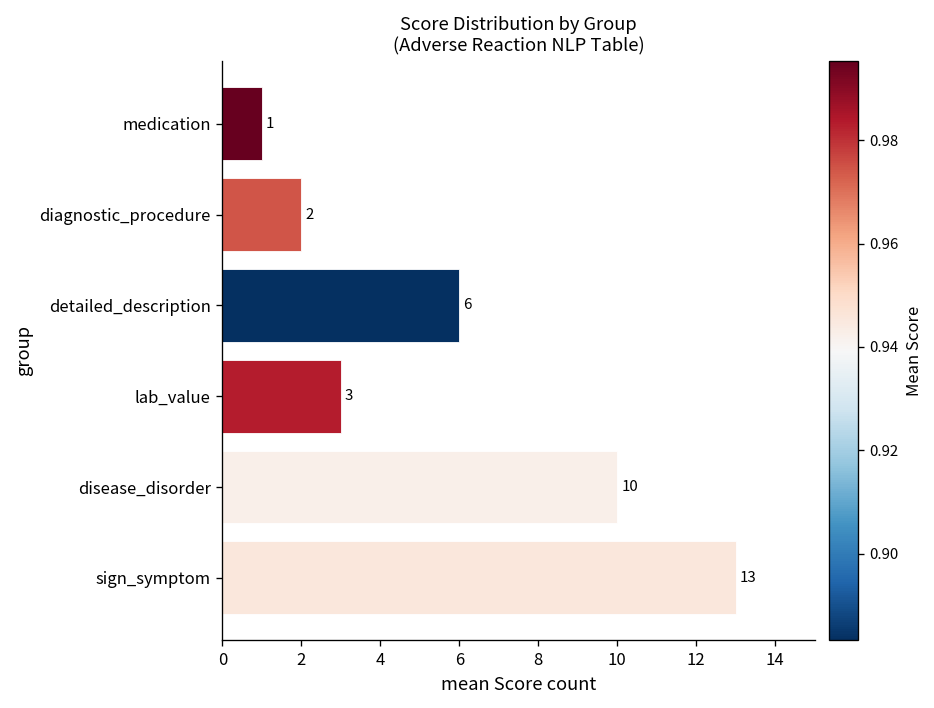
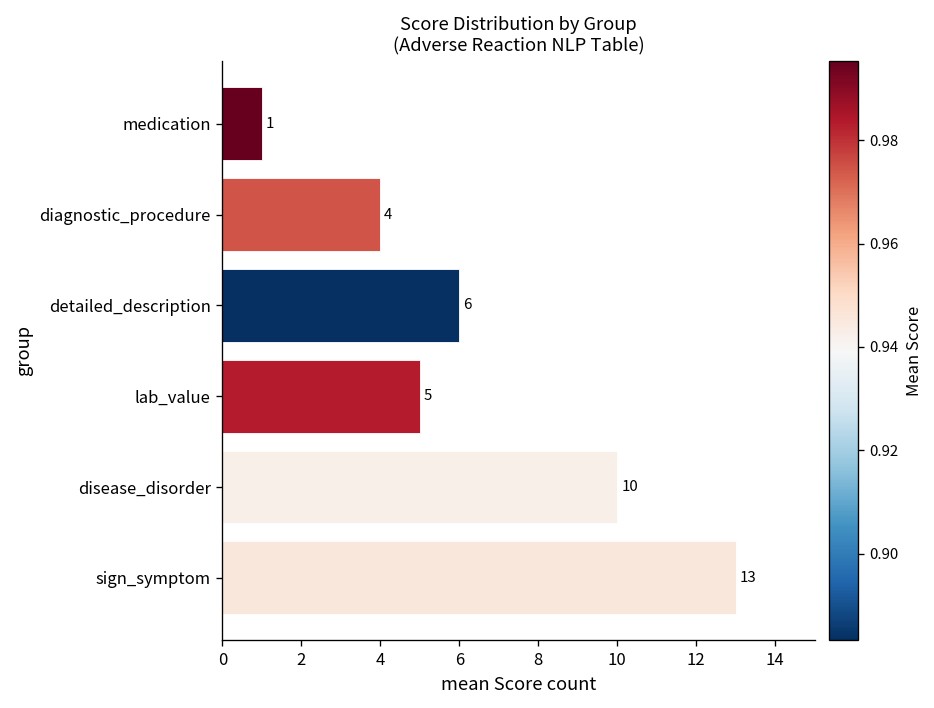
  {
    "medication": 1,
-   "diagnostic_procedure": 2,
+   "diagnostic_procedure": 4,
    "detailed_description": 6,
-   "lab_value": 3,
+   "lab_value": 5,
    "disease_disorder": 10,
    "sign_symptom": 13
  }
